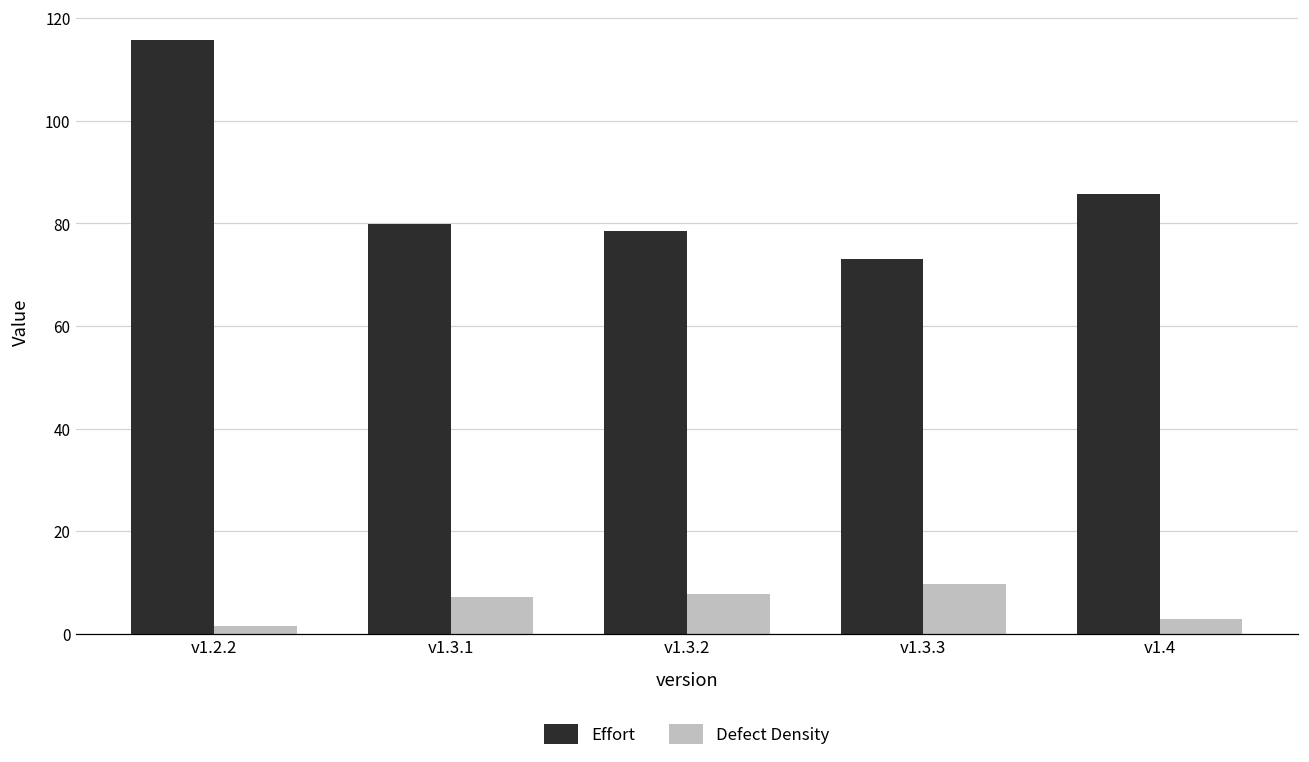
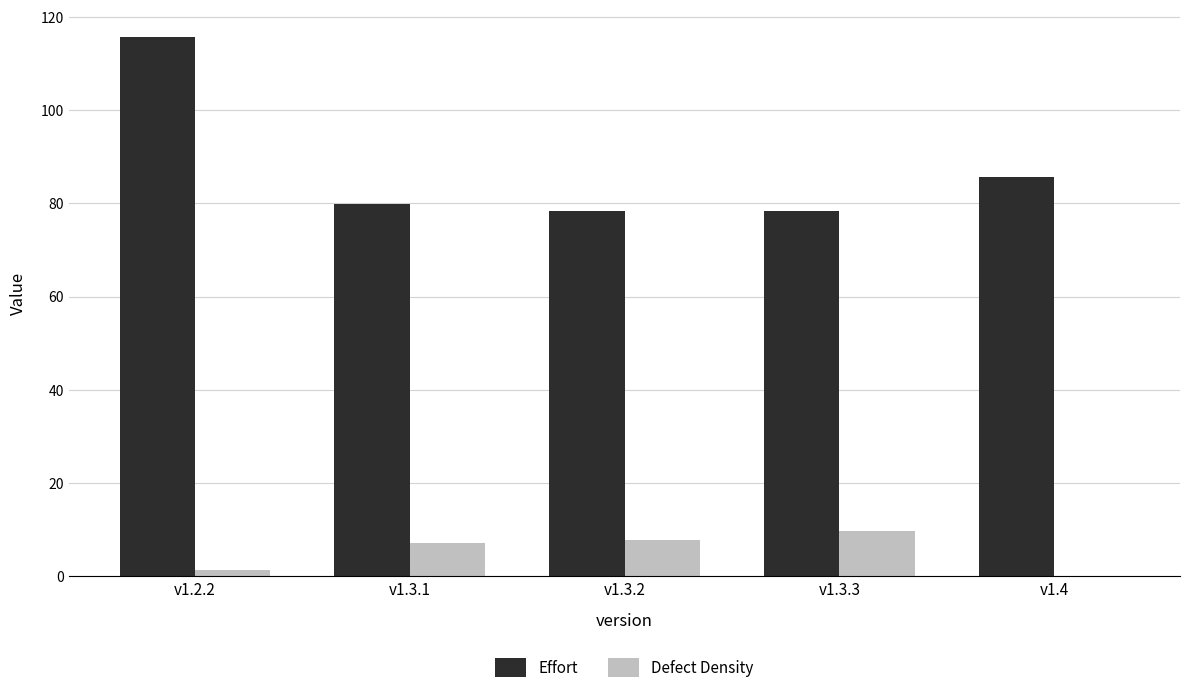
  {
    "Effort": {
      "v1.2.2": 116,
      "v1.3.1": 80,
      "v1.3.2": 78,
-     "v1.3.3": 73,
+     "v1.3.3": 78,
      "v1.4": 86
    },
    "Defect Density": {
      "v1.2.2": 1,
      "v1.3.1": 7,
      "v1.3.2": 8,
      "v1.3.3": 10,
-     "v1.4": 3
+     "v1.4": 0
    }
  }
